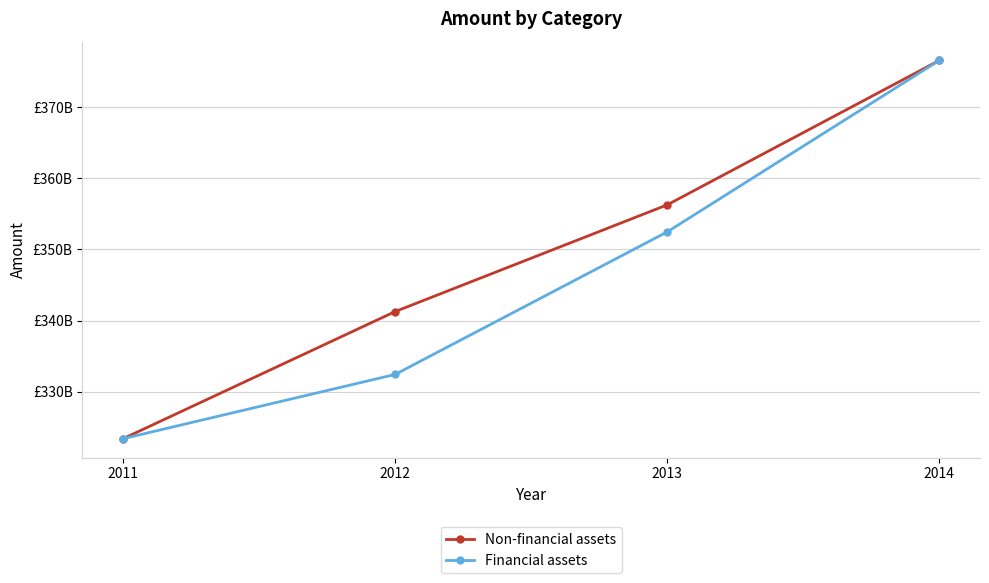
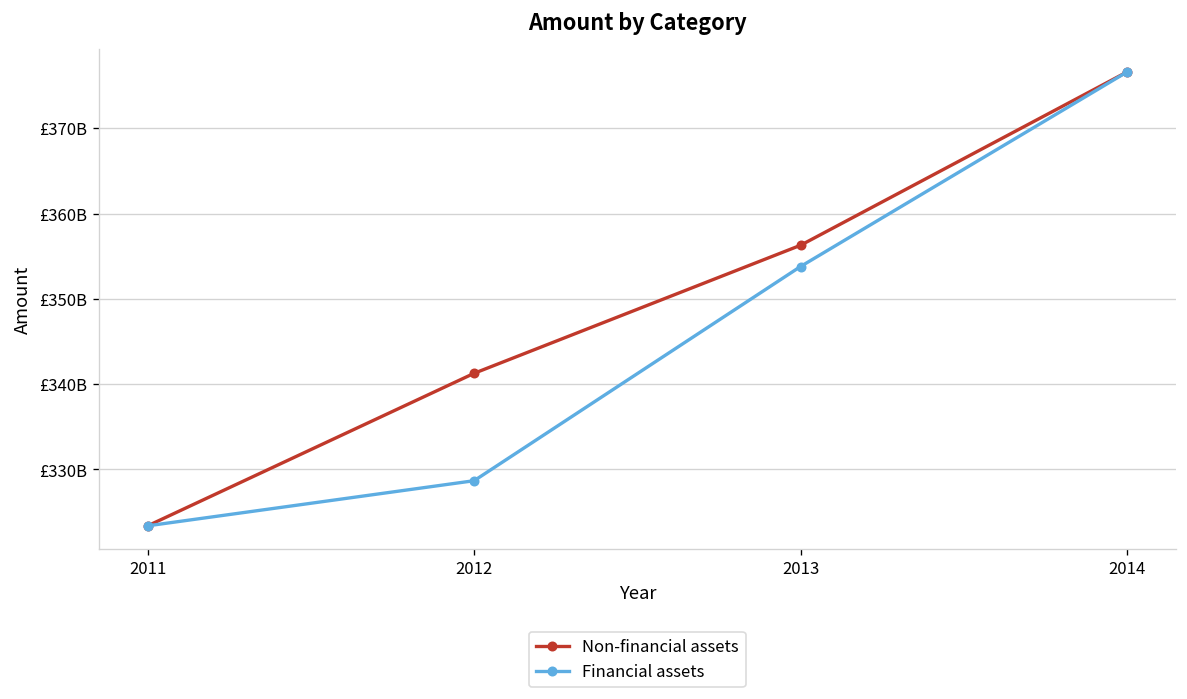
  {
    "Non-financial assets": {
      "2012": "£341000000000",
      "2013": "£356000000000"
    },
    "Financial assets": {
-     "2012": "£332000000000",
-     "2013": "£352000000000"
+     "2012": "£329000000000",
+     "2013": "£354000000000"
    }
  }
